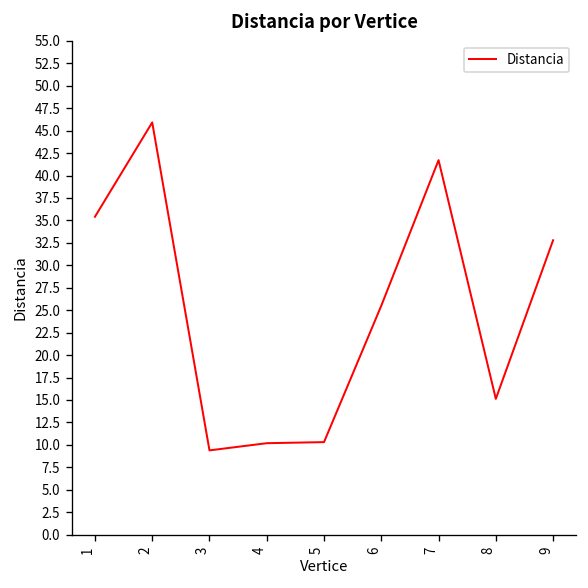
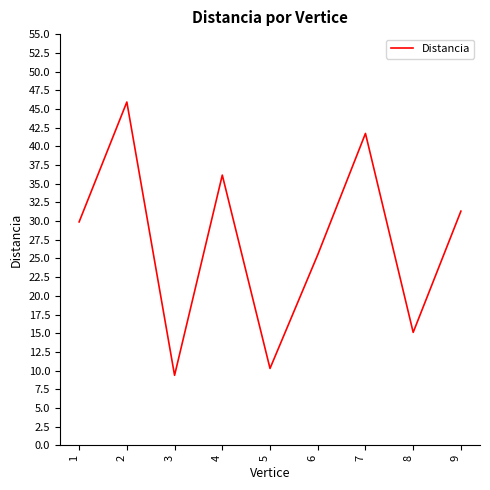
  {
-   "1": 35,
+   "1": 30,
    "2": 46,
    "3": 9,
-   "4": 10,
+   "4": 36,
    "5": 10,
    "6": 26,
    "7": 42,
    "8": 15,
-   "9": 33
+   "9": 31
  }
